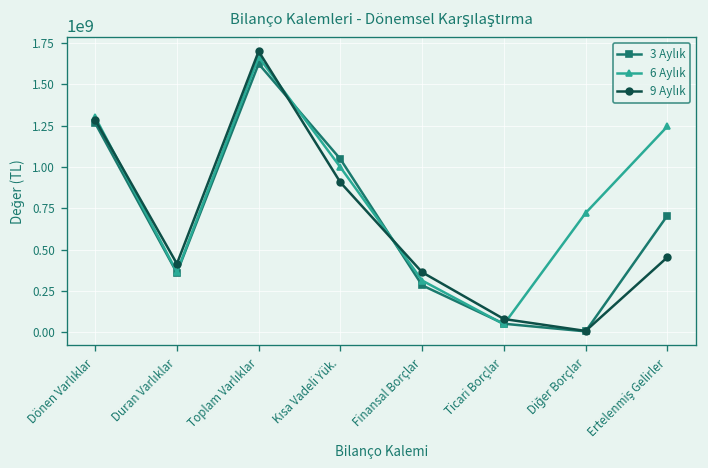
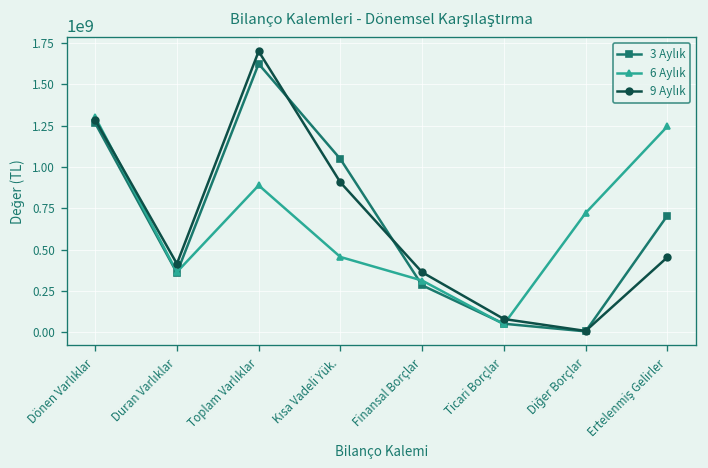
  {
    "6 Aylık": {
-     "Toplam Varlıklar": 1660000000,
-     "Kısa Vadeli Yük.": 1000000000,
+     "Toplam Varlıklar": 890000000,
+     "Kısa Vadeli Yük.": 450000000,
      "Finansal Borçlar": 310000000,
      "Diğer Borçlar": 720000000,
      "Ertelenmiş Gelirler": 1250000000
    }
  }
